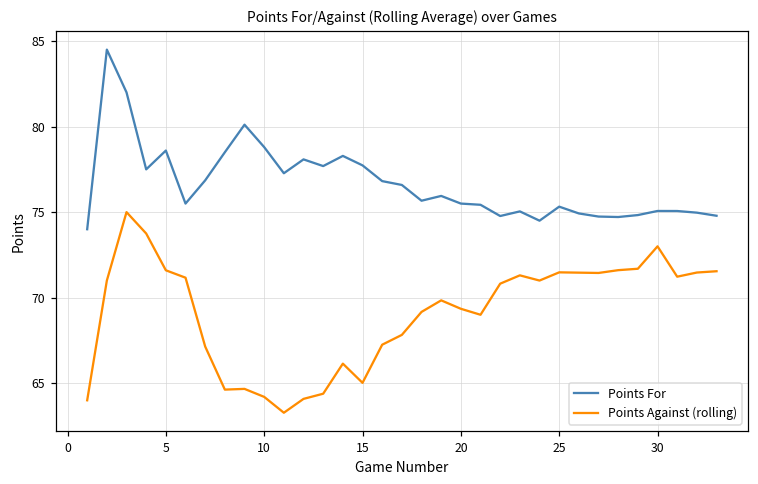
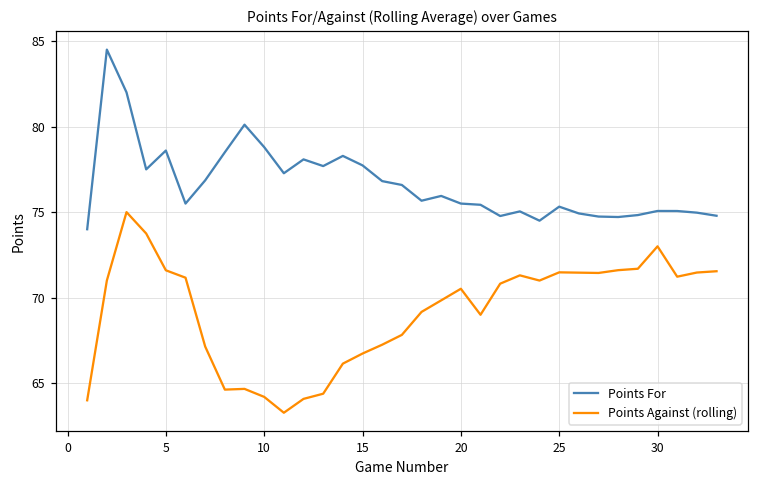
  {
    "Points For": {
      "5": 78.6,
      "10": 78.8,
      "15": 77.7,
      "20": 75.5,
      "25": 75.3,
      "30": 75.1
    },
    "Points Against (rolling)": {
      "5": 71.6,
      "10": 64.2,
-     "15": 65.0,
-     "20": 69.4,
+     "15": 66.7,
+     "20": 70.5,
      "25": 71.5,
      "30": 73.0
    }
  }
